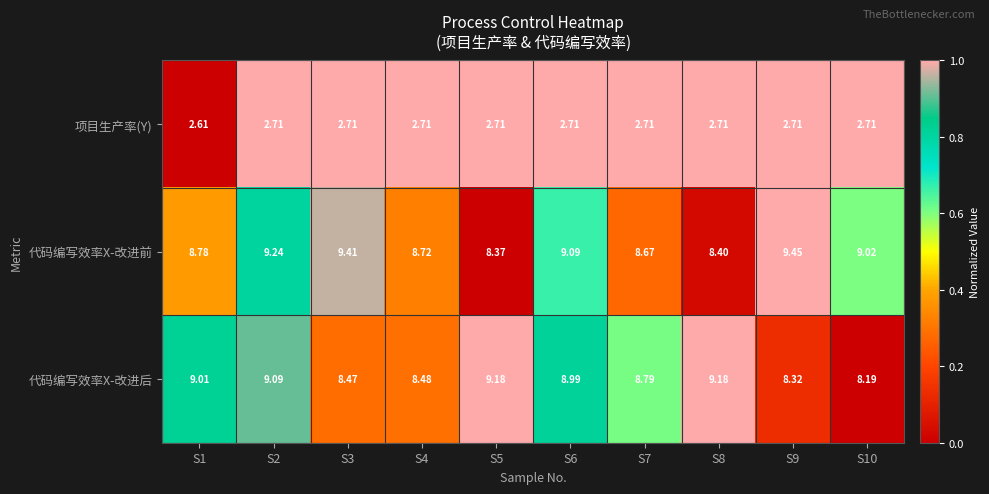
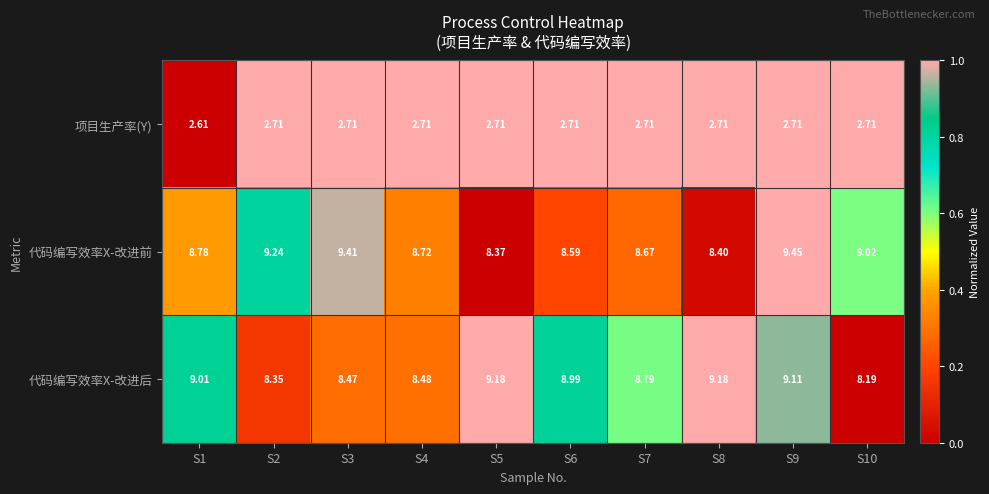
  {
    "项目生产率(Y)": {
      "S1": 2.61,
      "S2": 2.71,
      "S3": 2.71,
      "S4": 2.71,
      "S5": 2.71,
      "S6": 2.71,
      "S7": 2.71,
      "S8": 2.71,
      "S9": 2.71,
      "S10": 2.71
    },
    "代码编写效率X-改进前": {
      "S1": 8.78,
      "S2": 9.24,
      "S3": 9.41,
      "S4": 8.72,
      "S5": 8.37,
-     "S6": 9.09,
+     "S6": 8.59,
      "S7": 8.67,
      "S8": 8.40,
      "S9": 9.45,
      "S10": 9.02
    },
    "代码编写效率X-改进后": {
      "S1": 9.01,
-     "S2": 9.09,
+     "S2": 8.35,
      "S3": 8.47,
      "S4": 8.48,
      "S5": 9.18,
      "S6": 8.99,
      "S7": 8.79,
      "S8": 9.18,
-     "S9": 8.32,
+     "S9": 9.11,
      "S10": 8.19
    }
  }
